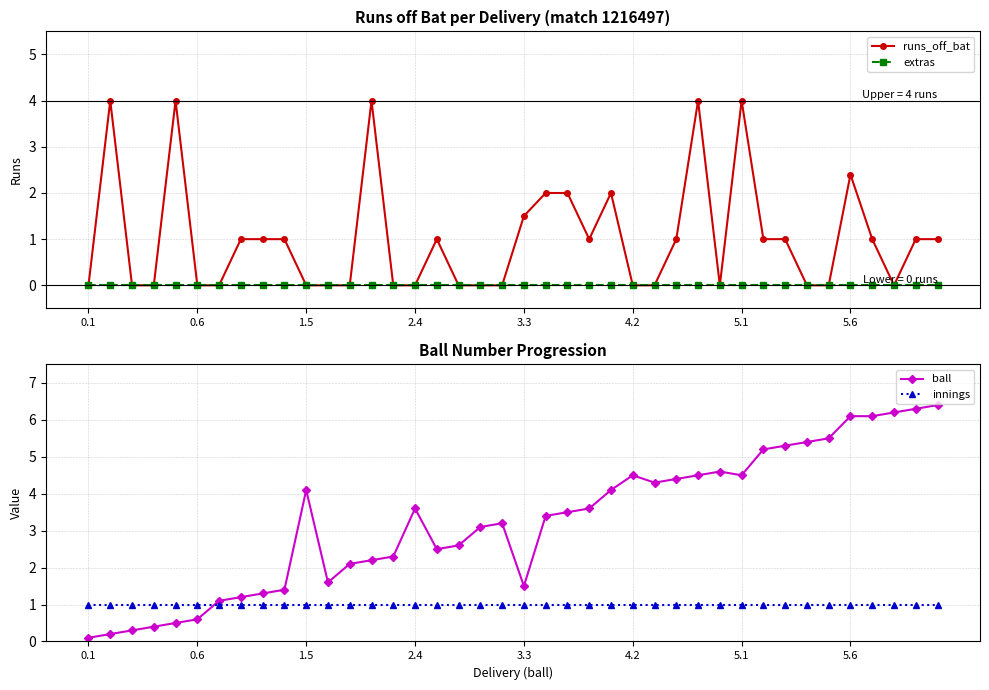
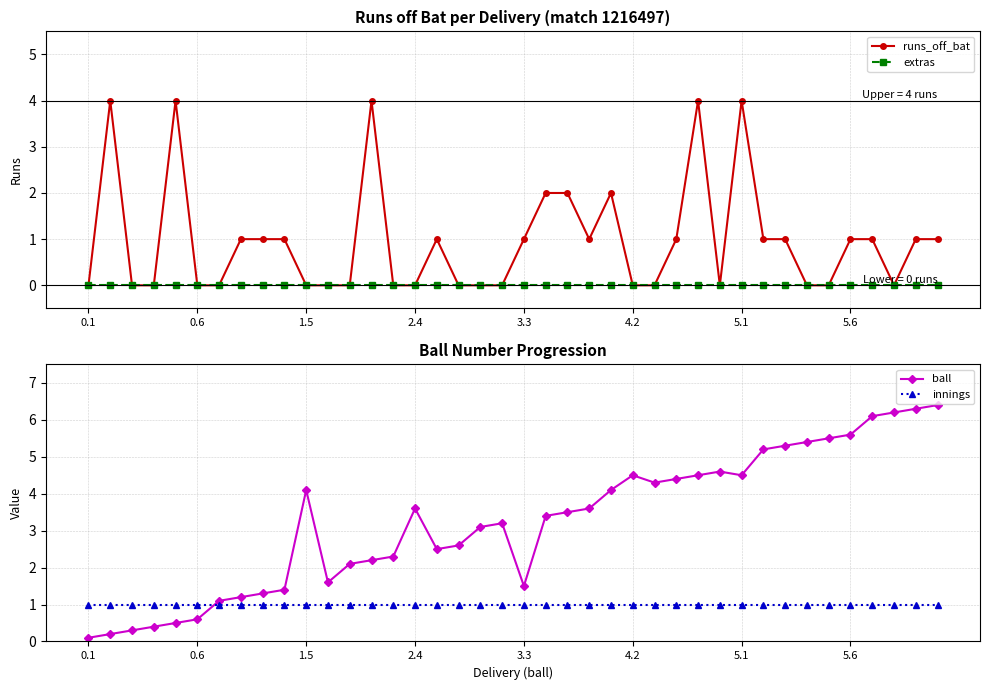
  {
    "Runs off Bat per Delivery (match 1216497)": {
      "runs_off_bat": {
-       "3.3": 1.5,
+       "3.3": 1.0,
        "5.1": 4.0,
-       "5.6": 2.4
+       "5.6": 1.0
      },
      "extras": {
        "3.3": 0.0,
        "5.1": 0.0,
        "5.6": 0.0
      }
    },
    "Ball Number Progression": {
      "ball": {
        "0.1": 0.1,
        "0.6": 0.6,
        "1.5": 4.1,
        "2.4": 3.6,
        "3.3": 1.5,
        "4.2": 4.5,
        "5.1": 4.5,
-       "5.6": 6.1
+       "5.6": 5.6
      },
      "innings": {
        "0.1": 1.0,
        "0.6": 1.0,
        "1.5": 1.0,
        "2.4": 1.0,
        "3.3": 1.0,
        "4.2": 1.0,
        "5.1": 1.0,
        "5.6": 1.0
      }
    }
  }
